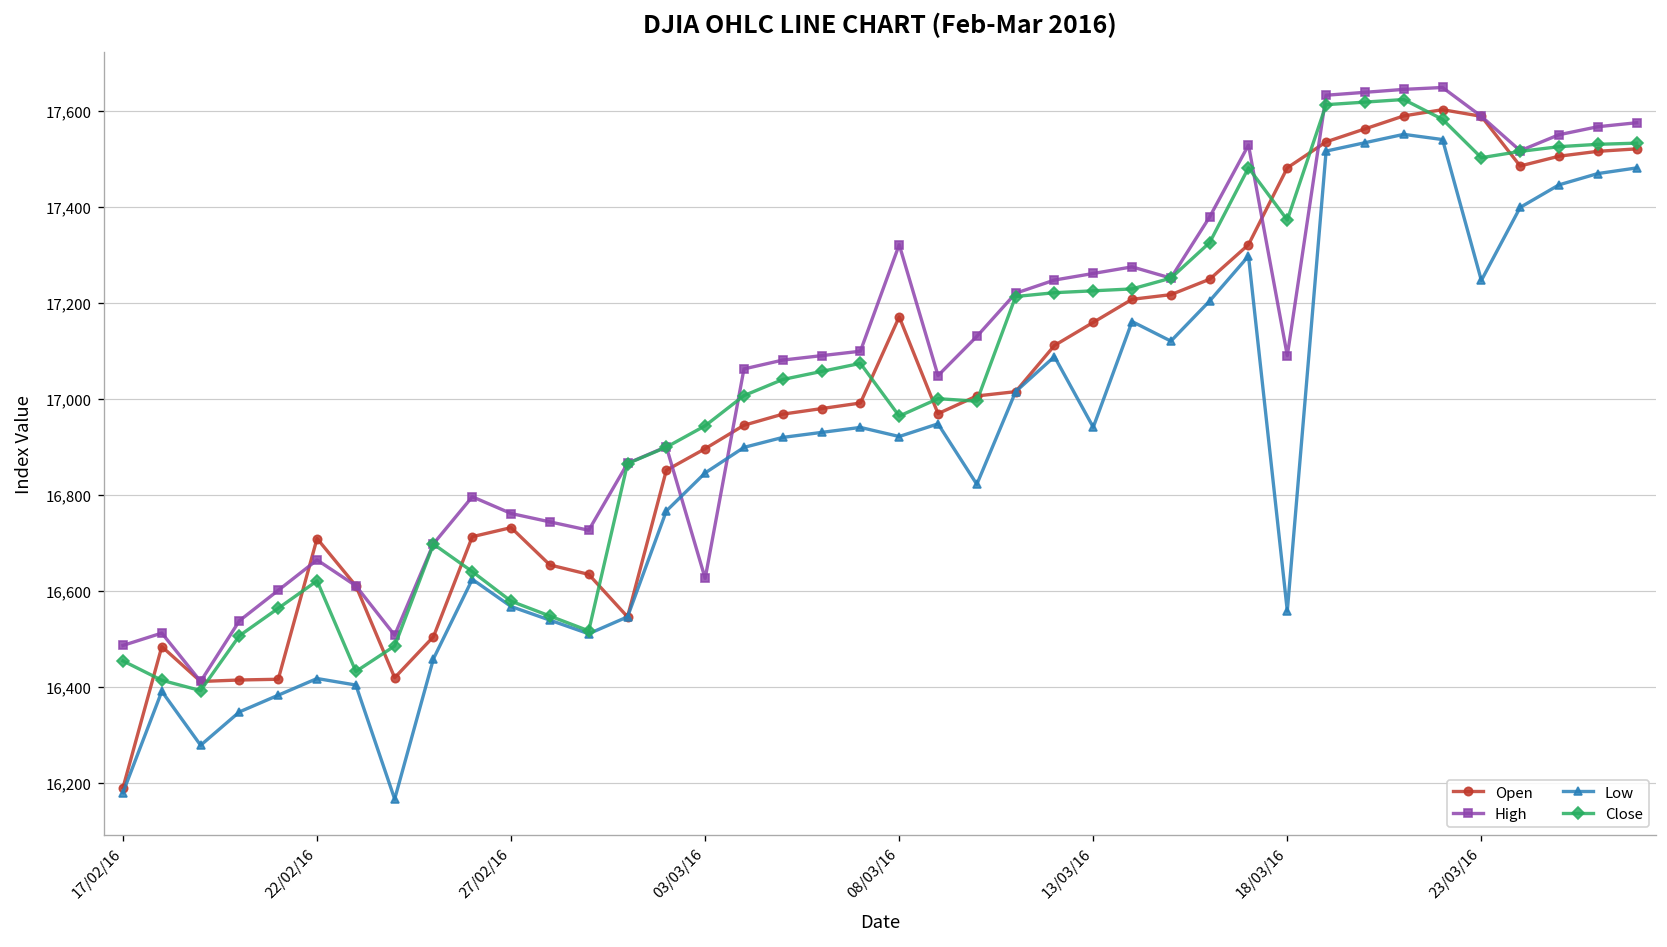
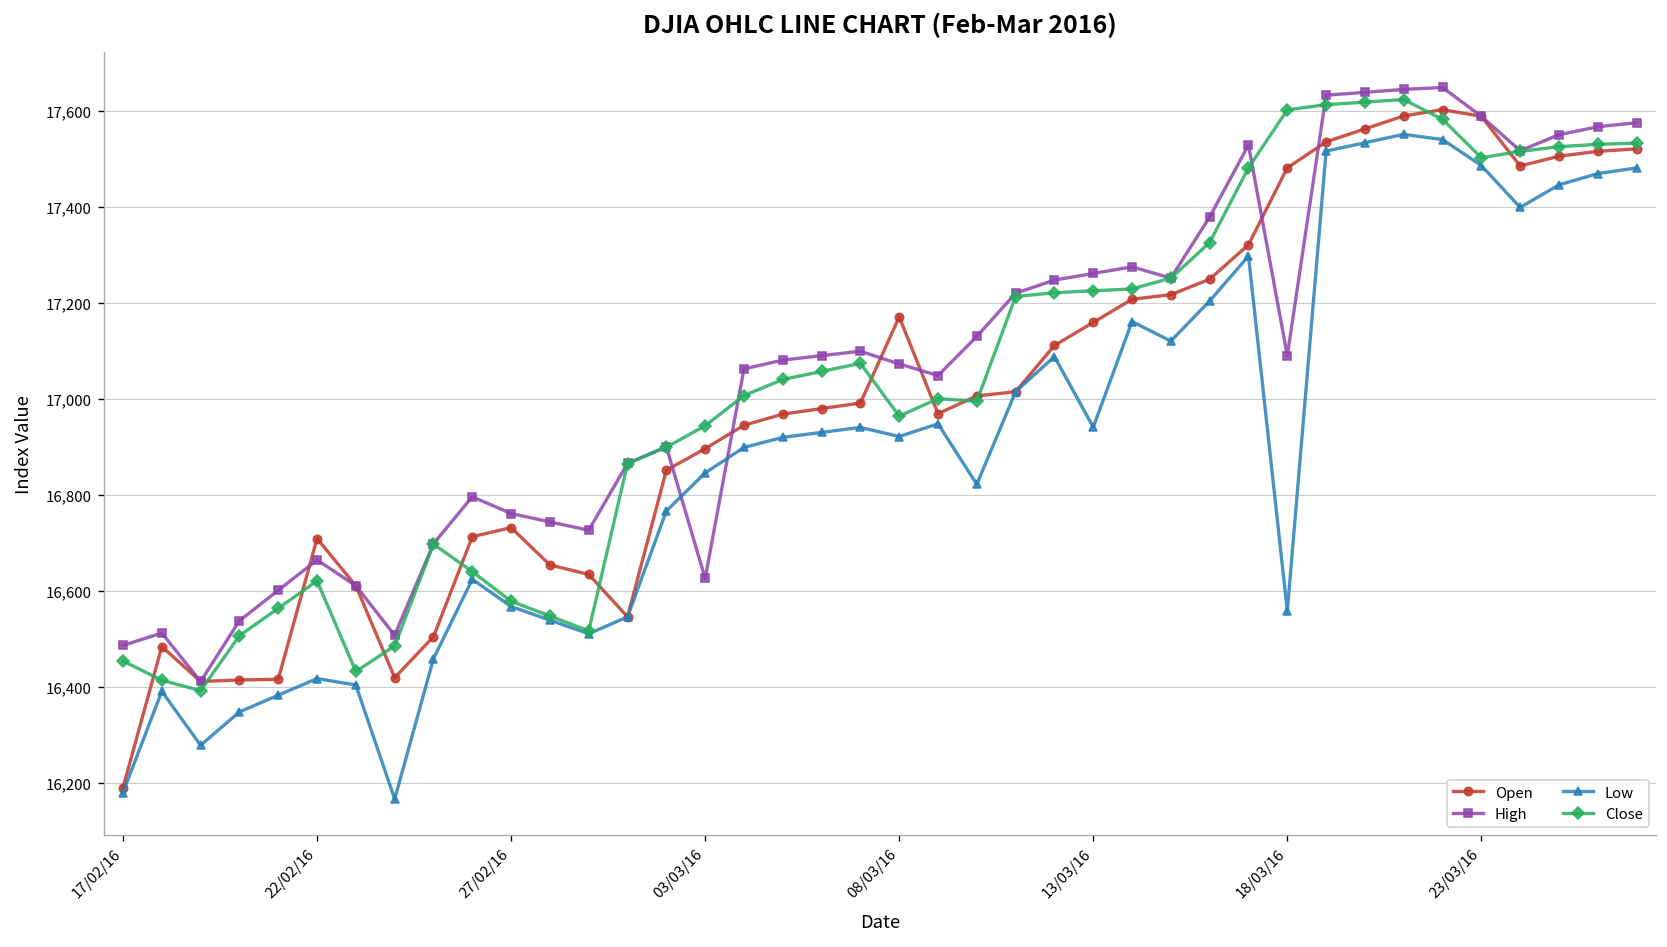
  {
    "Open": {
      "17/02/16": "16,190",
      "22/02/16": "16,710",
      "27/02/16": "16,730",
      "03/03/16": "16,900",
      "08/03/16": "17,170",
      "13/03/16": "17,160",
      "18/03/16": "17,480"
    },
    "High": {
      "17/02/16": "16,490",
      "22/02/16": "16,660",
      "27/02/16": "16,760",
      "03/03/16": "16,630",
-     "08/03/16": "17,320",
+     "08/03/16": "17,070",
      "13/03/16": "17,260",
      "18/03/16": "17,090"
    },
    "Low": {
      "17/02/16": "16,180",
      "22/02/16": "16,420",
      "27/02/16": "16,570",
      "03/03/16": "16,850",
      "08/03/16": "16,920",
      "13/03/16": "16,940",
      "18/03/16": "16,560",
-     "23/03/16": "17,250"
+     "23/03/16": "17,490"
    },
    "Close": {
      "17/02/16": "16,450",
      "22/02/16": "16,620",
      "27/02/16": "16,580",
      "03/03/16": "16,940",
      "08/03/16": "16,960",
      "13/03/16": "17,230",
-     "18/03/16": "17,370",
+     "18/03/16": "17,600",
      "23/03/16": "17,500"
    }
  }
